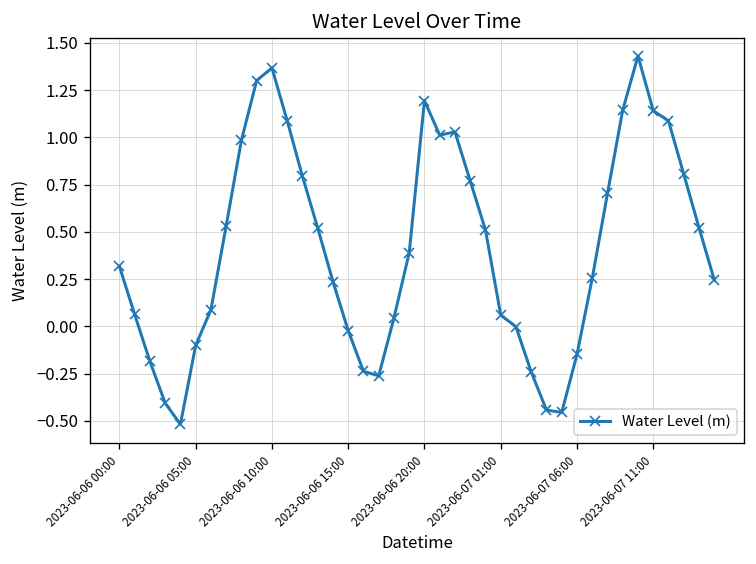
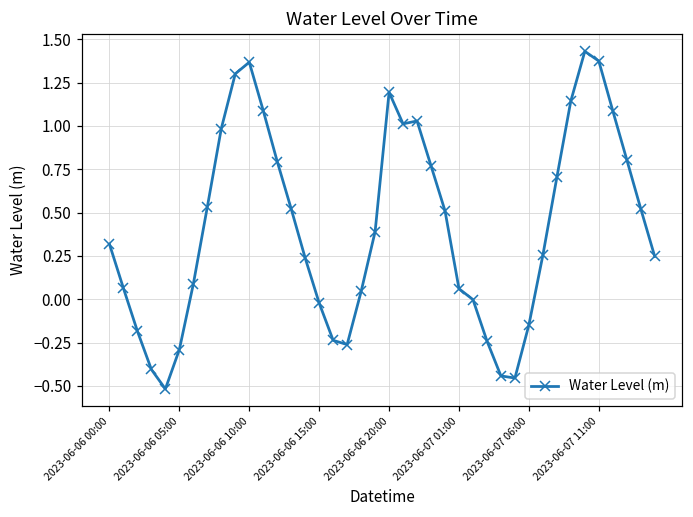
  {
    "2023-06-06 00:00": 0.32,
-   "2023-06-06 05:00": -0.10,
+   "2023-06-06 05:00": -0.29,
    "2023-06-06 10:00": 1.37,
    "2023-06-06 15:00": -0.02,
    "2023-06-06 20:00": 1.19,
    "2023-06-07 01:00": 0.06,
    "2023-06-07 06:00": -0.15,
-   "2023-06-07 11:00": 1.14
+   "2023-06-07 11:00": 1.37
  }
